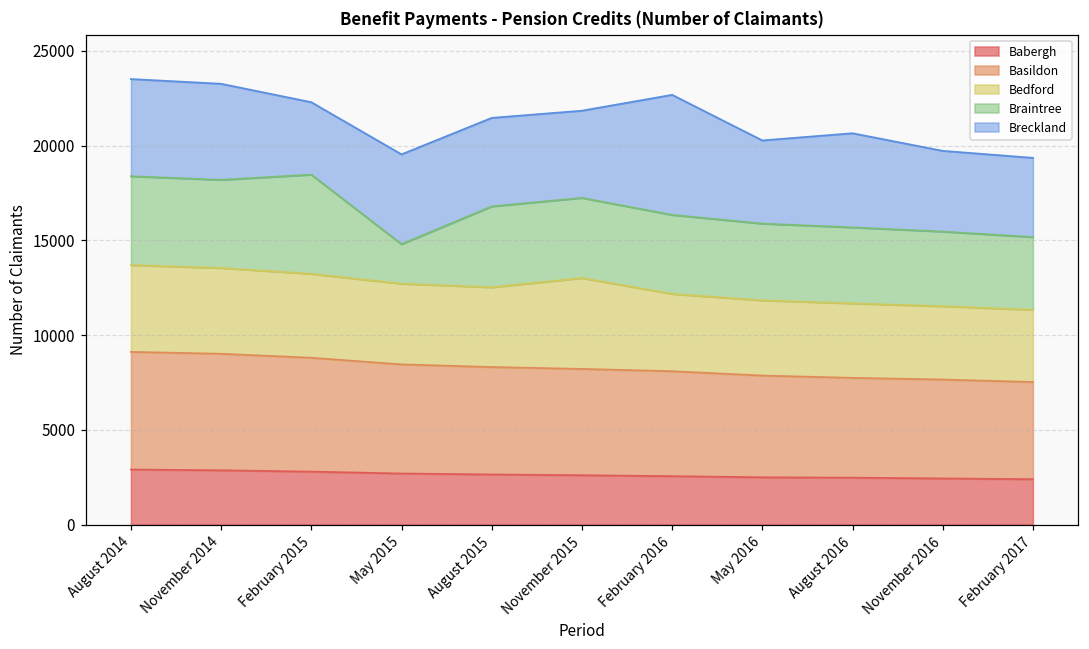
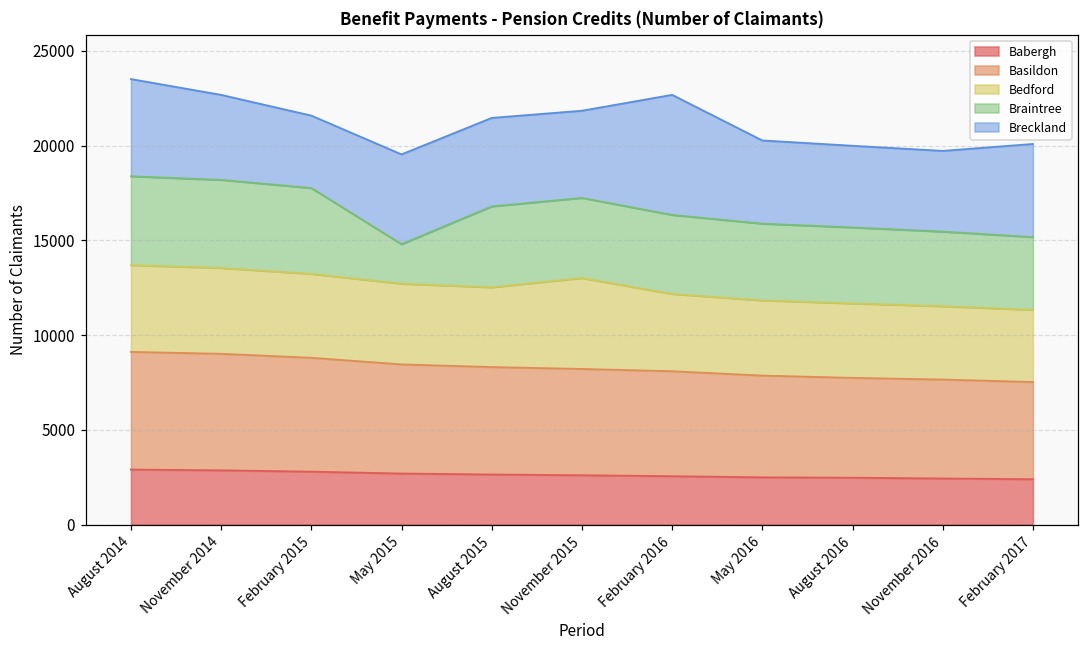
  {
    "Bedford": {
      "August 2014": 4600,
      "November 2014": 4500,
      "February 2015": 4400,
      "May 2015": 4300,
      "August 2015": 4200,
      "November 2015": 4800,
      "February 2016": 4100,
      "May 2016": 4000,
      "August 2016": 3900,
      "November 2016": 3900,
      "February 2017": 3800
    },
    "Braintree": {
      "August 2014": 4700,
      "November 2014": 4700,
-     "February 2015": 5200,
+     "February 2015": 4500,
      "May 2015": 2100,
      "August 2015": 4300,
      "November 2015": 4200,
      "February 2016": 4200,
      "May 2016": 4100,
      "August 2016": 4000,
      "November 2016": 3900,
      "February 2017": 3800
    },
    "Breckland": {
      "August 2014": 5100,
-     "November 2014": 5100,
+     "November 2014": 4500,
      "February 2015": 3800,
      "May 2015": 4700,
      "August 2015": 4700,
      "November 2015": 4600,
      "February 2016": 6300,
      "May 2016": 4400,
-     "August 2016": 5000,
+     "August 2016": 4300,
      "November 2016": 4300,
-     "February 2017": 4200
+     "February 2017": 4900
    }
  }
